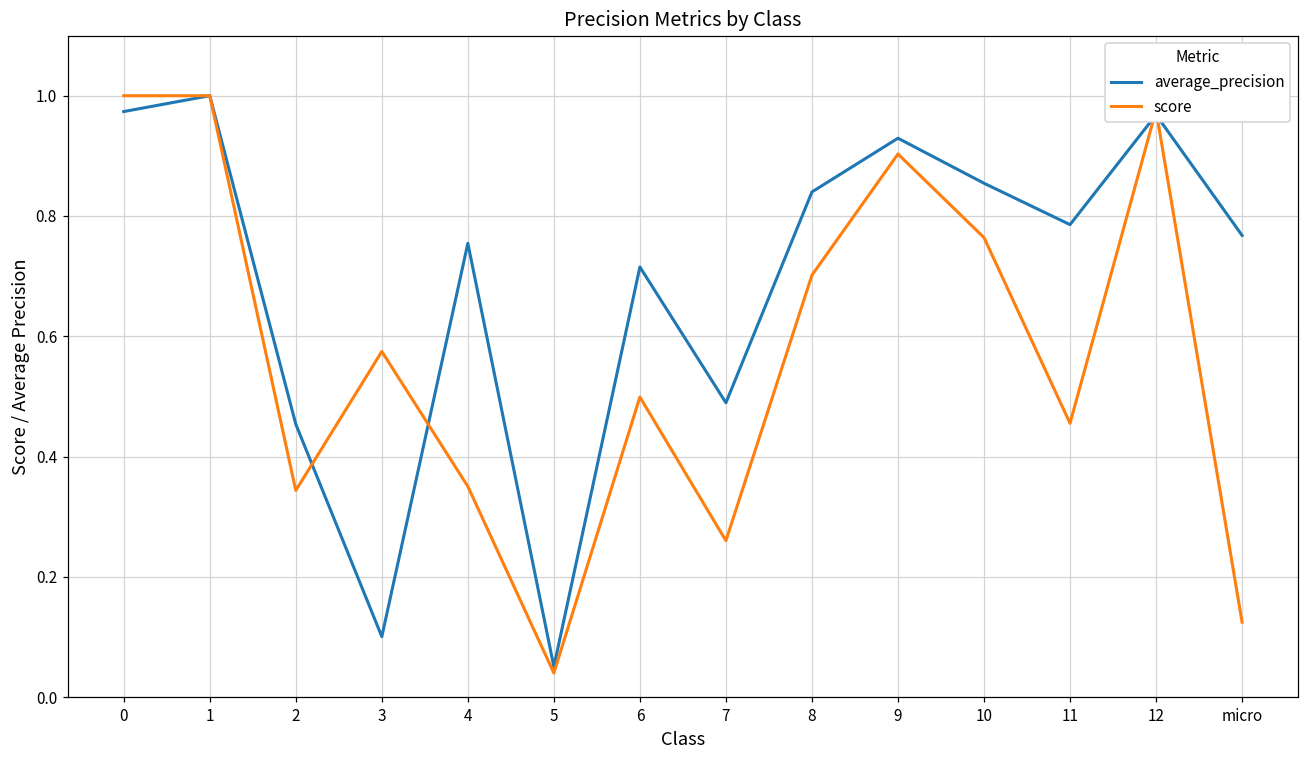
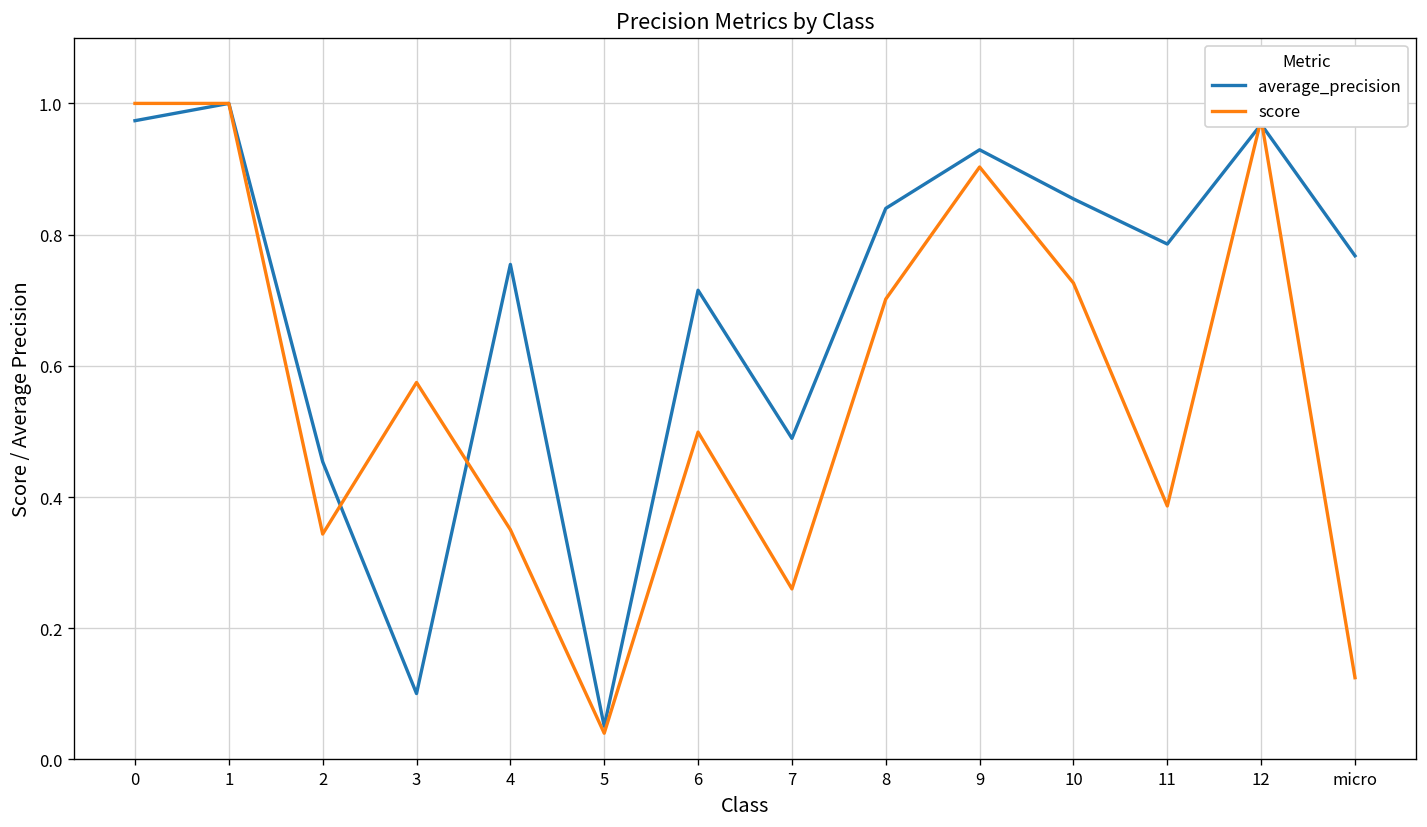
  {
    "average_precision": {
      "0": 0.97,
      "2": 0.45,
      "3": 0.10,
      "4": 0.75,
      "5": 0.05,
      "6": 0.72,
      "7": 0.49,
      "8": 0.84,
      "9": 0.93,
      "10": 0.85,
      "11": 0.79,
      "micro": 0.77
    },
    "score": {
      "0": 1.00,
      "2": 0.34,
      "3": 0.57,
      "4": 0.35,
      "5": 0.04,
      "6": 0.50,
      "7": 0.26,
      "8": 0.70,
      "9": 0.90,
-     "10": 0.76,
-     "11": 0.46,
+     "10": 0.73,
+     "11": 0.39,
      "micro": 0.12
    }
  }
